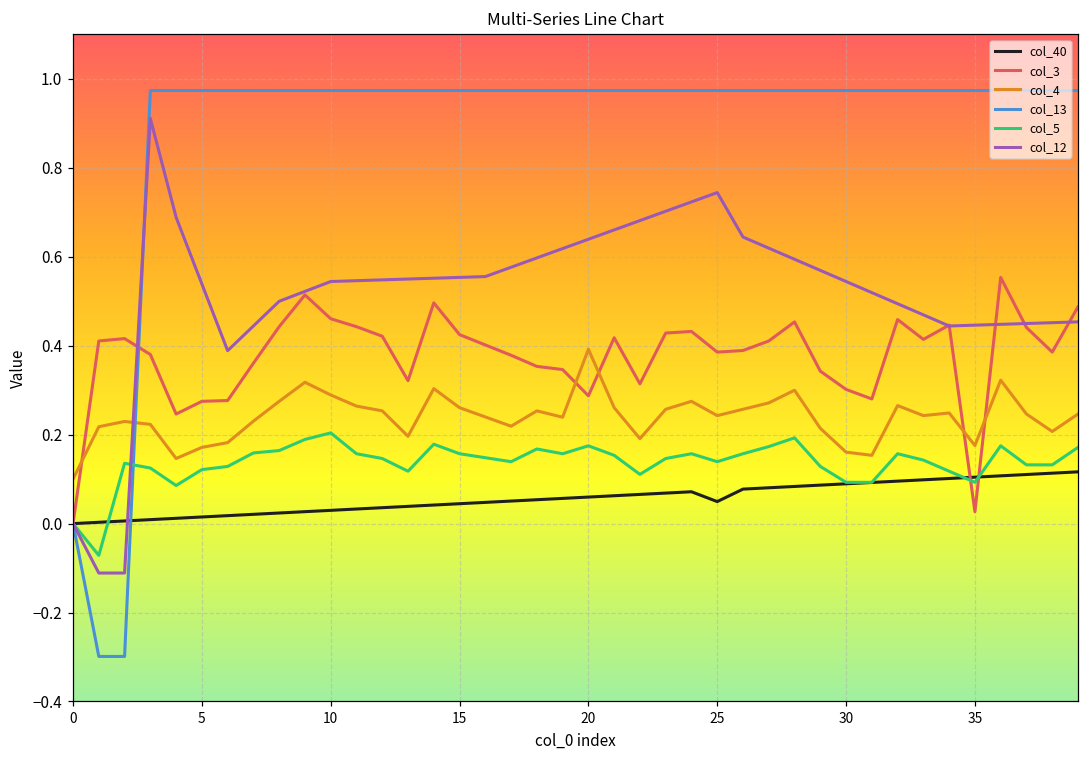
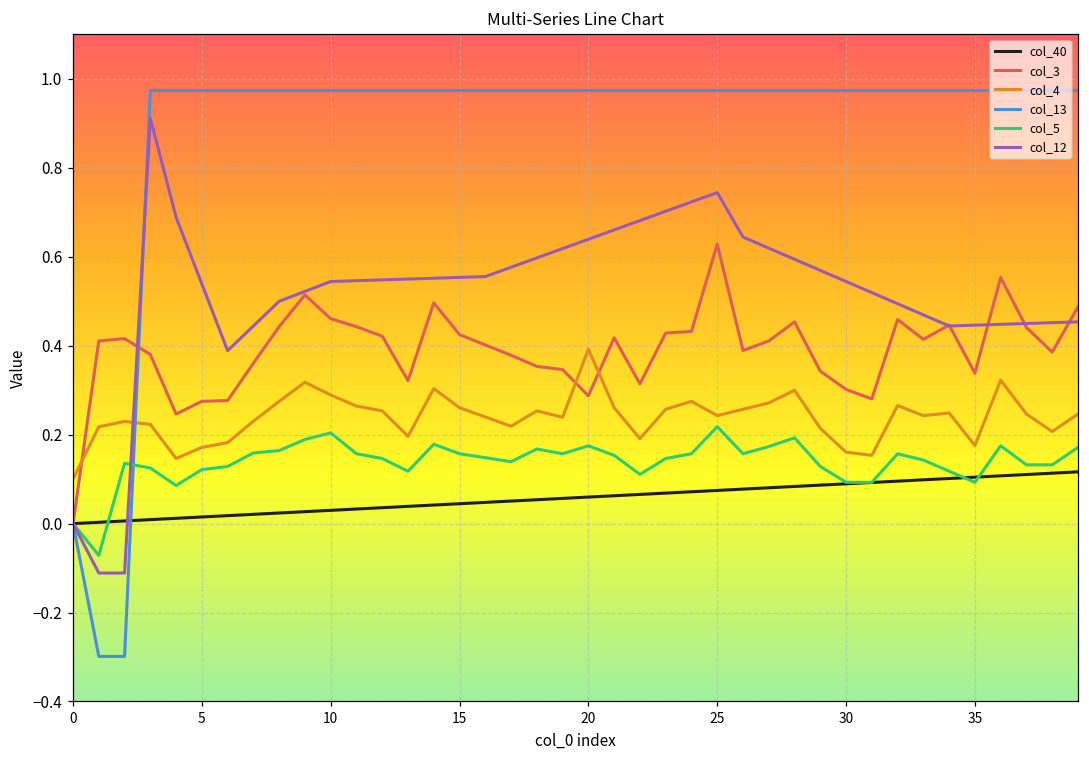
  {
    "col_40": {
      "5": 0.01,
      "10": 0.03,
      "15": 0.04,
      "20": 0.06,
-     "25": 0.05,
+     "25": 0.07,
      "35": 0.10
    },
    "col_3": {
      "5": 0.28,
      "10": 0.46,
      "15": 0.42,
      "20": 0.29,
-     "25": 0.39,
+     "25": 0.63,
      "30": 0.30,
-     "35": 0.03
+     "35": 0.34
    },
    "col_4": {
      "0": 0.10,
      "5": 0.17,
      "10": 0.29,
      "15": 0.26,
      "20": 0.39,
      "25": 0.24,
      "30": 0.16,
      "35": 0.18
    },
    "col_13": {
      "5": 0.97,
      "10": 0.97,
      "15": 0.97,
      "20": 0.97,
      "25": 0.97,
      "30": 0.97,
      "35": 0.97
    },
    "col_5": {
      "5": 0.12,
      "10": 0.20,
      "15": 0.16,
      "20": 0.18,
-     "25": 0.14,
+     "25": 0.22,
      "35": 0.09
    },
    "col_12": {
      "5": 0.54,
      "10": 0.54,
      "15": 0.55,
      "20": 0.64,
      "25": 0.74,
      "30": 0.54,
      "35": 0.45
    }
  }
